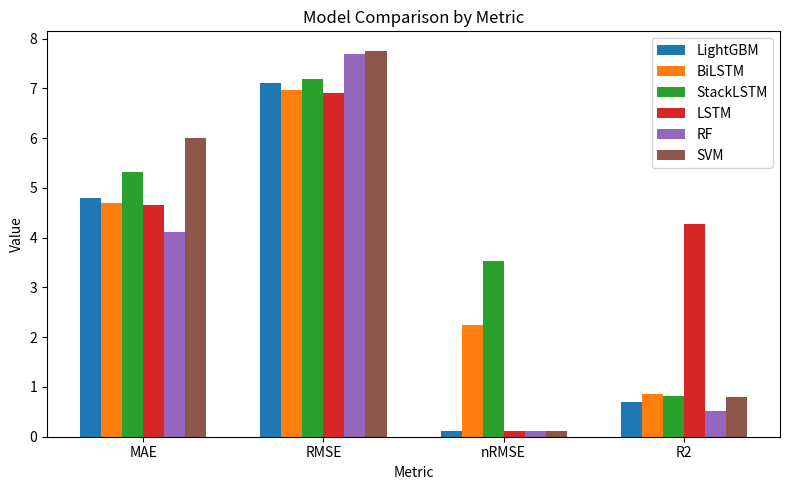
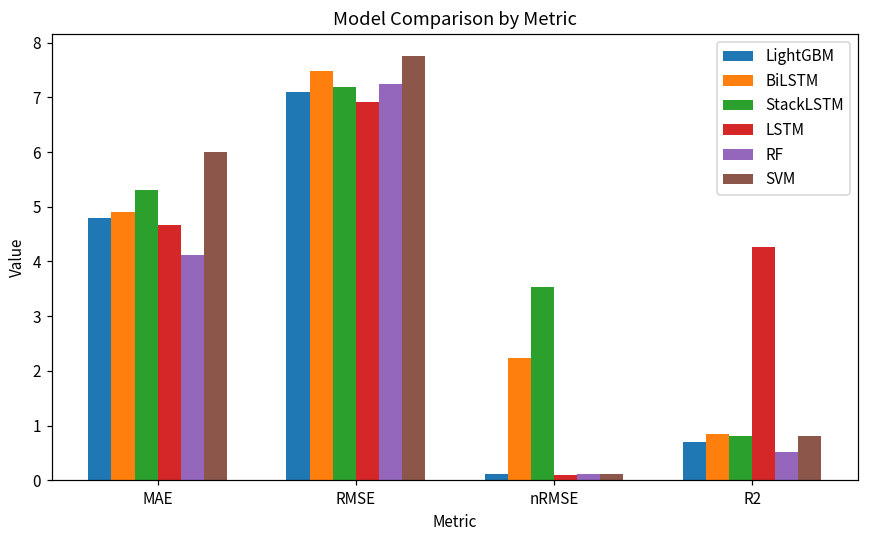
  {
    "LightGBM": {
      "MAE": 4.8,
      "RMSE": 7.1,
      "nRMSE": 0.1,
      "R2": 0.7
    },
    "BiLSTM": {
-     "MAE": 4.7,
-     "RMSE": 7.0,
+     "MAE": 4.9,
+     "RMSE": 7.5,
      "nRMSE": 2.2,
      "R2": 0.9
    },
    "StackLSTM": {
      "MAE": 5.3,
      "RMSE": 7.2,
      "nRMSE": 3.5,
      "R2": 0.8
    },
    "LSTM": {
      "MAE": 4.7,
      "RMSE": 6.9,
      "nRMSE": 0.1,
      "R2": 4.3
    },
    "RF": {
      "MAE": 4.1,
-     "RMSE": 7.7,
+     "RMSE": 7.2,
      "nRMSE": 0.1,
      "R2": 0.5
    },
    "SVM": {
      "MAE": 6.0,
      "RMSE": 7.8,
      "nRMSE": 0.1,
      "R2": 0.8
    }
  }
